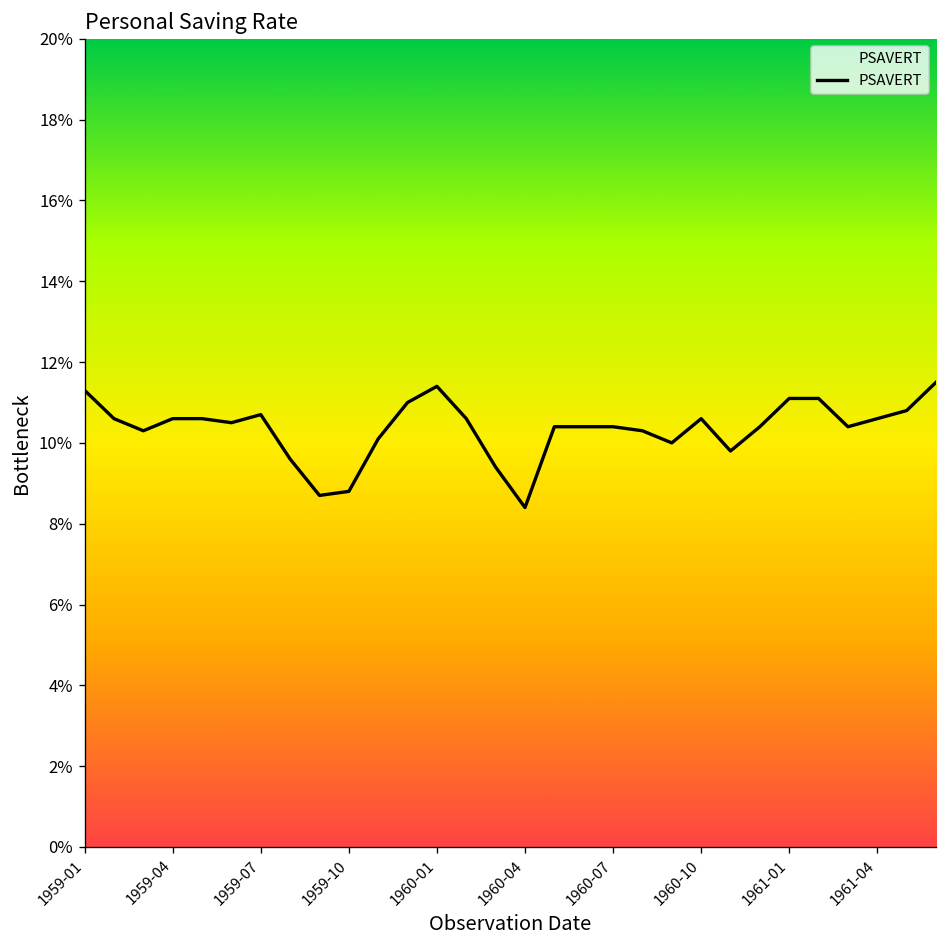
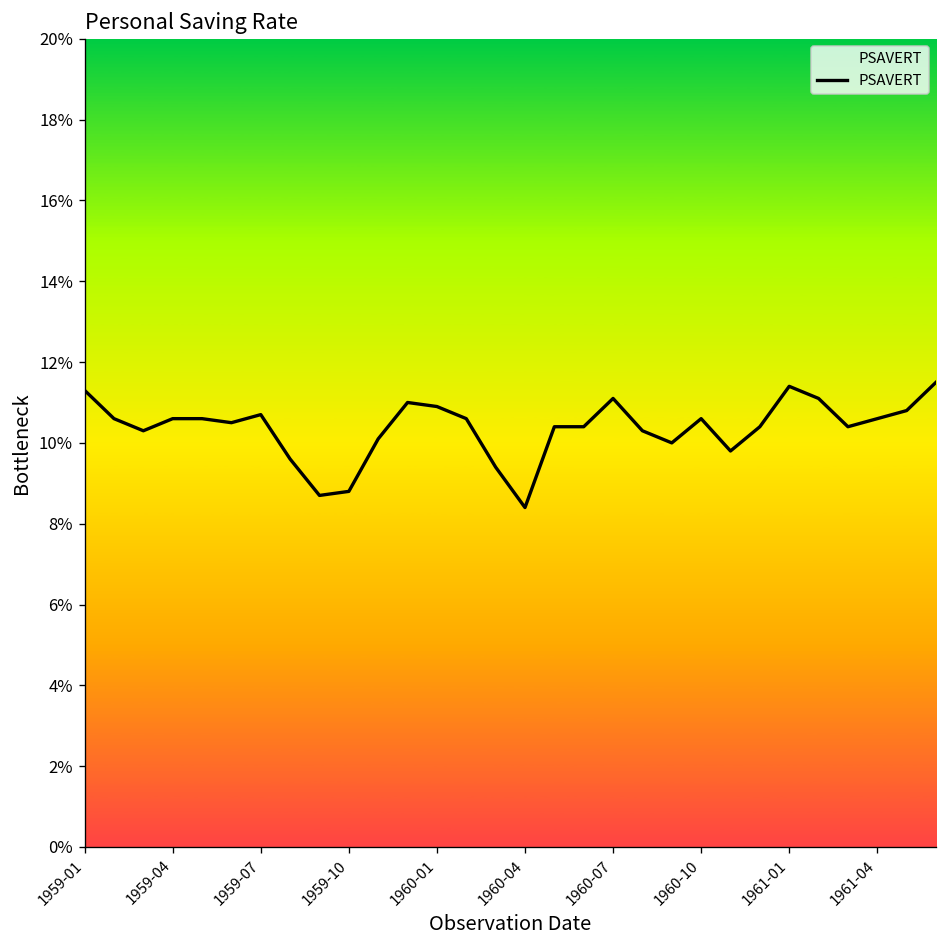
  {
    "1959-01": "11.3%",
    "1959-04": "10.6%",
    "1959-07": "10.7%",
    "1959-10": "8.8%",
-   "1960-01": "11.4%",
+   "1960-01": "10.9%",
    "1960-04": "8.4%",
-   "1960-07": "10.4%",
+   "1960-07": "11.1%",
    "1960-10": "10.6%",
-   "1961-01": "11.1%",
+   "1961-01": "11.4%",
    "1961-04": "10.6%"
  }
